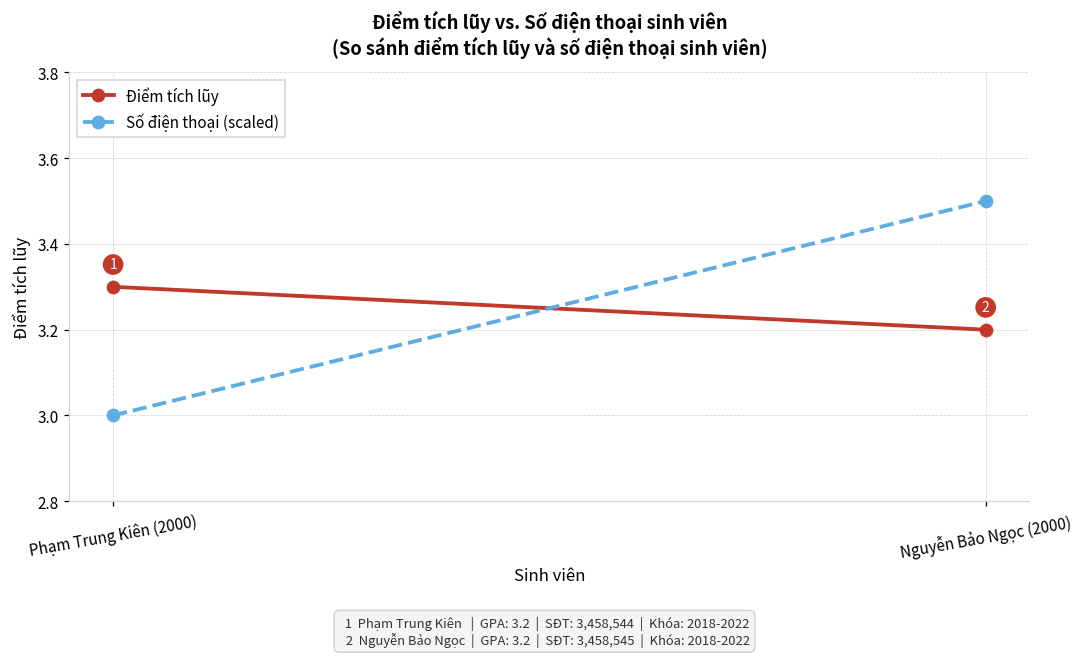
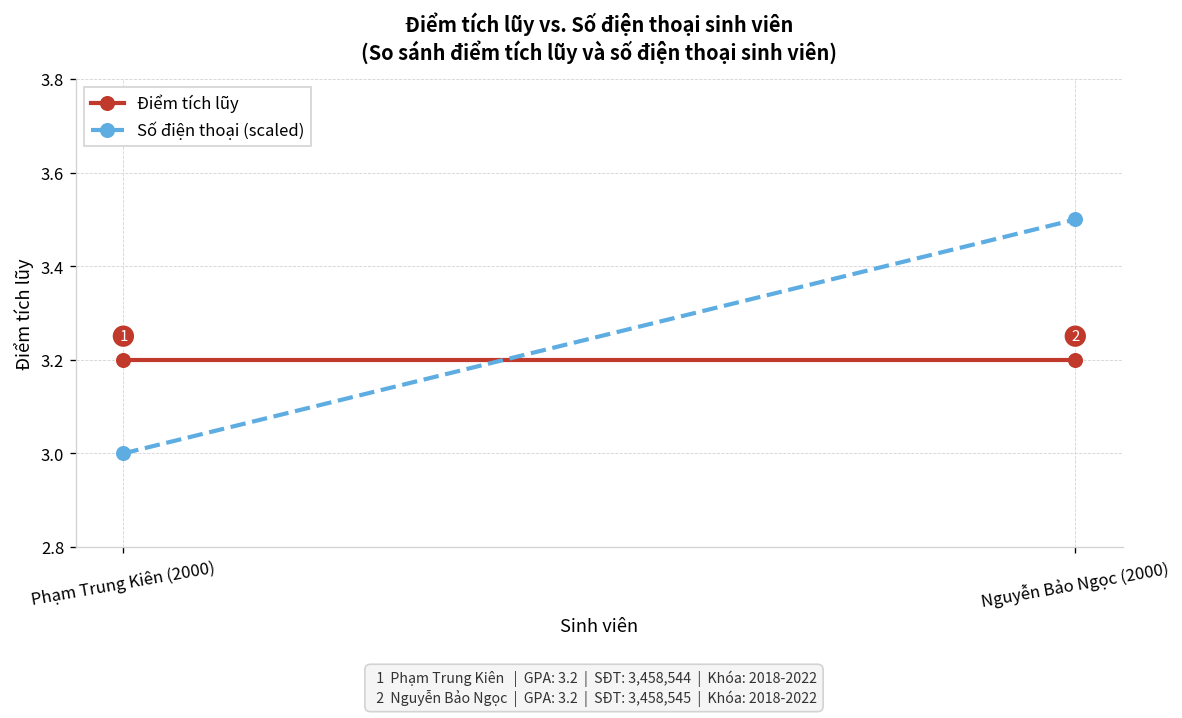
  {
    "Điểm tích lũy": {
-     "Phạm Trung Kiên (2000)": 3.3
+     "Phạm Trung Kiên (2000)": 3.2
    },
    "Số điện thoại (scaled)": {
      "Phạm Trung Kiên (2000)": 3.0,
      "Nguyễn Bảo Ngọc (2000)": 3.5
    }
  }
